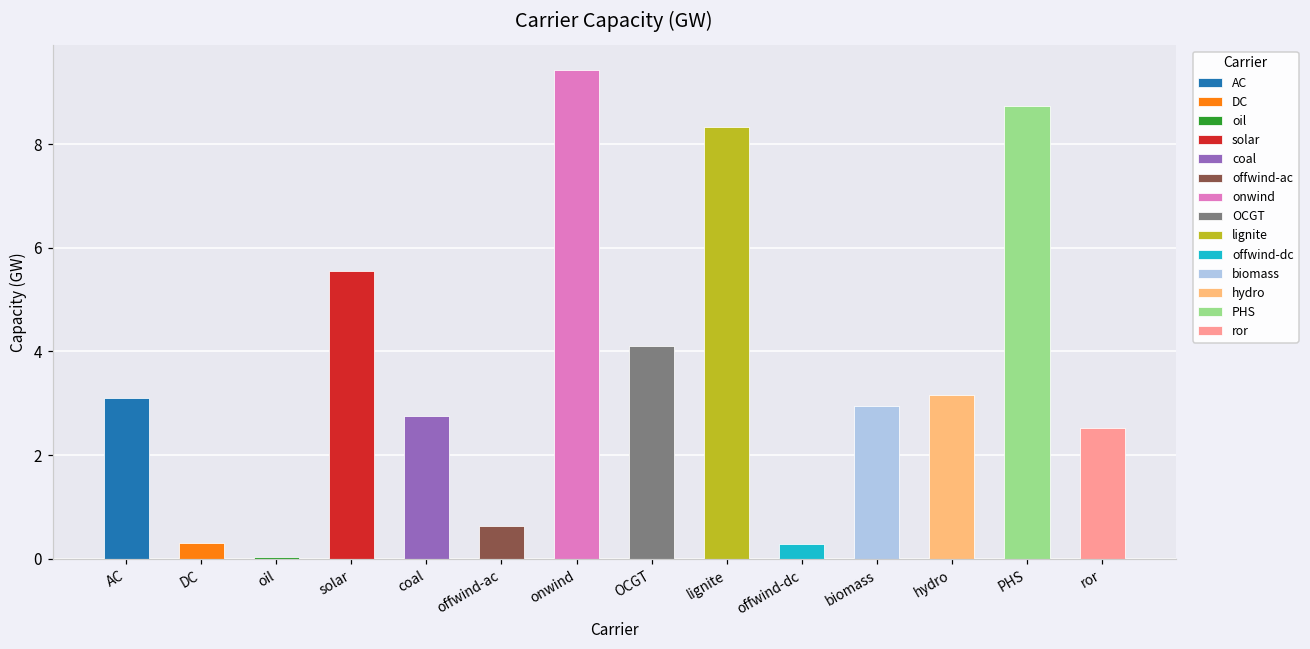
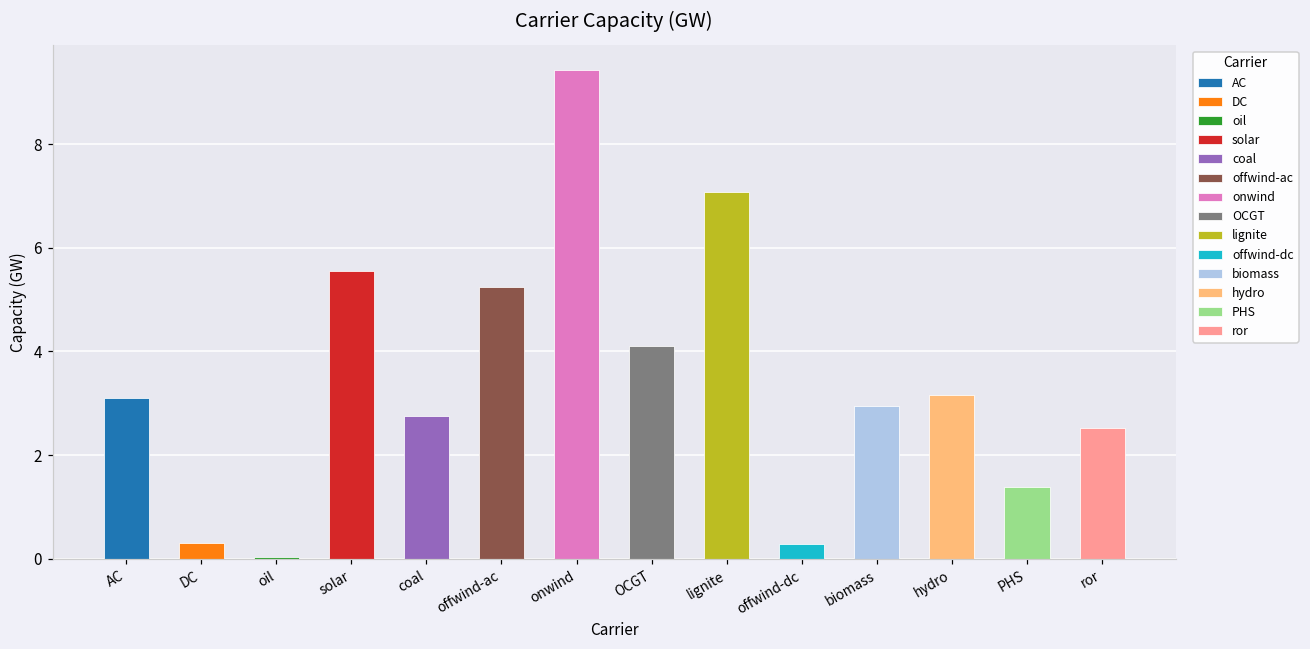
  {
    "AC": 3.1,
    "DC": 0.3,
    "solar": 5.6,
    "coal": 2.8,
-   "offwind-ac": 0.6,
+   "offwind-ac": 5.3,
    "onwind": 9.4,
    "OCGT": 4.1,
-   "lignite": 8.3,
+   "lignite": 7.1,
    "offwind-dc": 0.3,
    "biomass": 2.9,
    "hydro": 3.2,
-   "PHS": 8.7,
+   "PHS": 1.4,
    "ror": 2.5
  }
